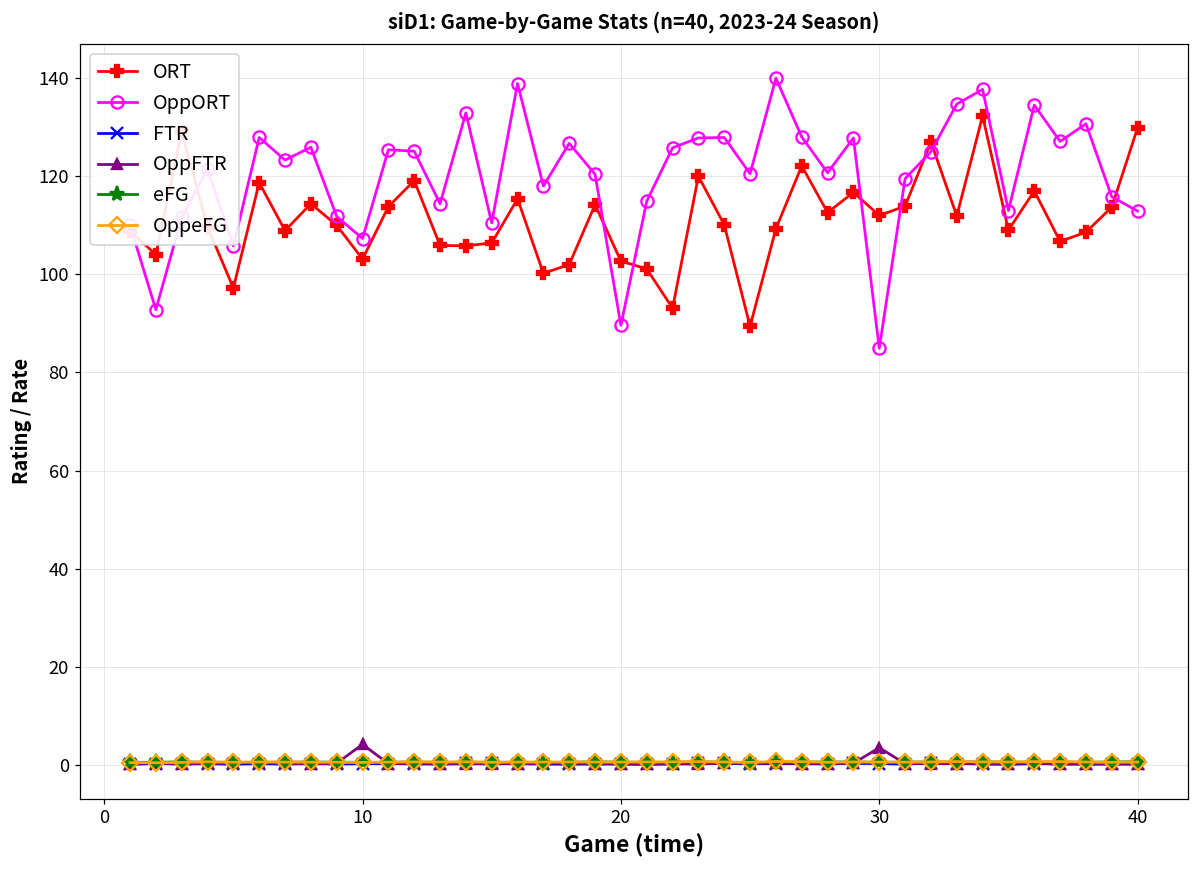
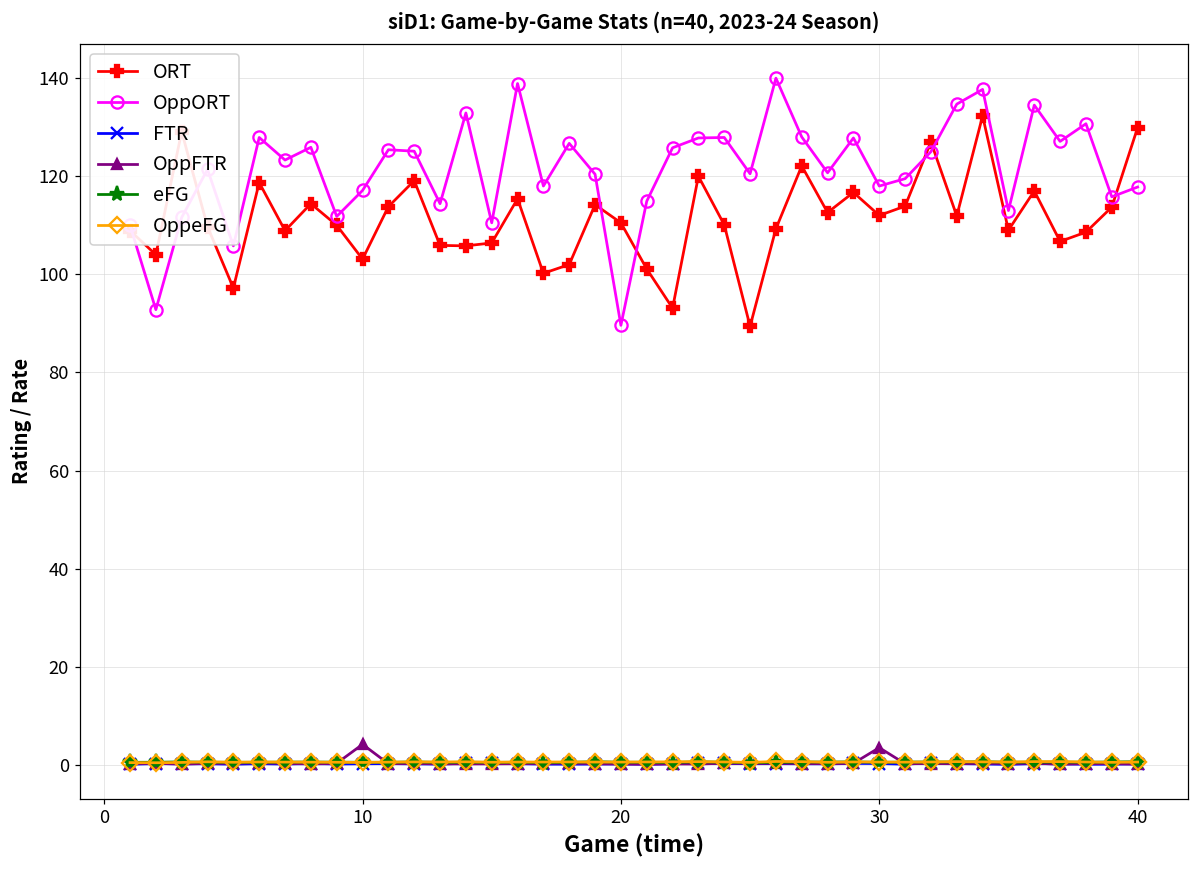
  {
    "ORT": {
      "10": 103,
-     "20": 103,
+     "20": 111,
      "30": 112,
      "40": 130
    },
    "OppORT": {
-     "10": 107,
+     "10": 117,
      "20": 90,
-     "30": 85,
-     "40": 113
+     "30": 118,
+     "40": 118
    },
    "OppFTR": {
      "10": 4,
      "30": 3
    }
  }
